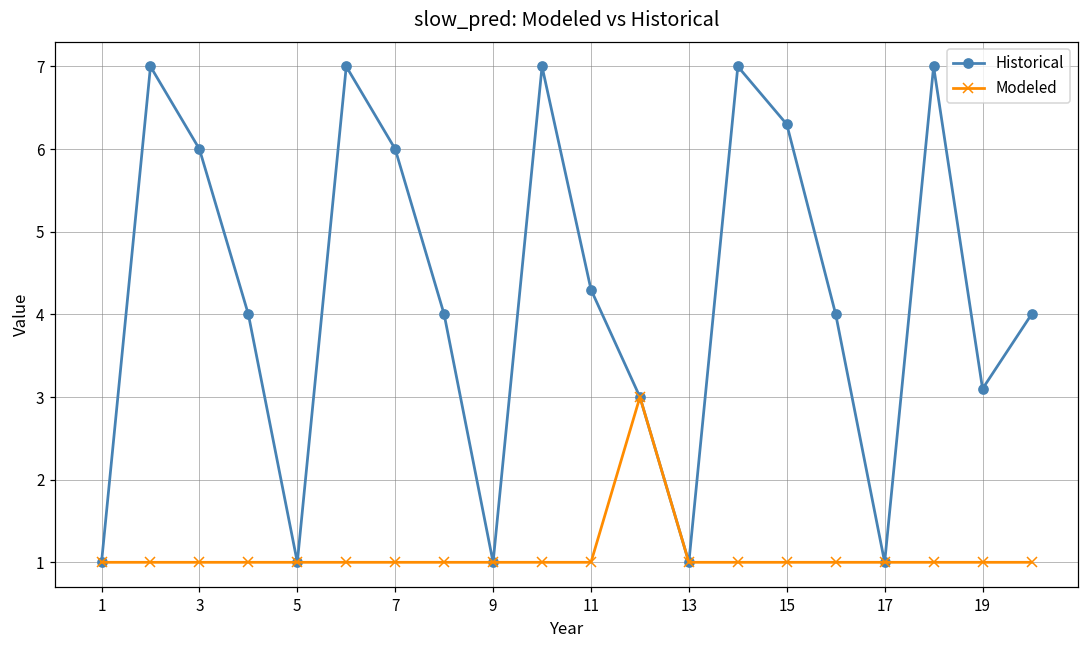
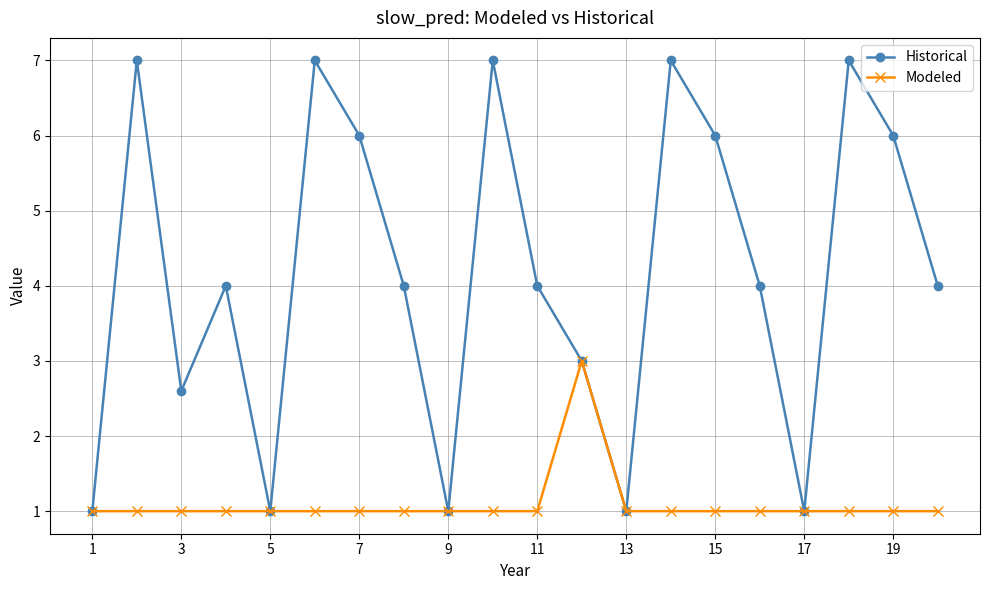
  {
    "Historical": {
-     "3": 6.0,
+     "3": 2.6,
      "7": 6.0,
-     "11": 4.3,
-     "15": 6.3,
-     "19": 3.1
+     "11": 4.0,
+     "15": 6.0,
+     "19": 6.0
    },
    "Modeled": {
      "3": 1.0,
      "7": 1.0,
      "11": 1.0,
      "15": 1.0,
      "19": 1.0
    }
  }
